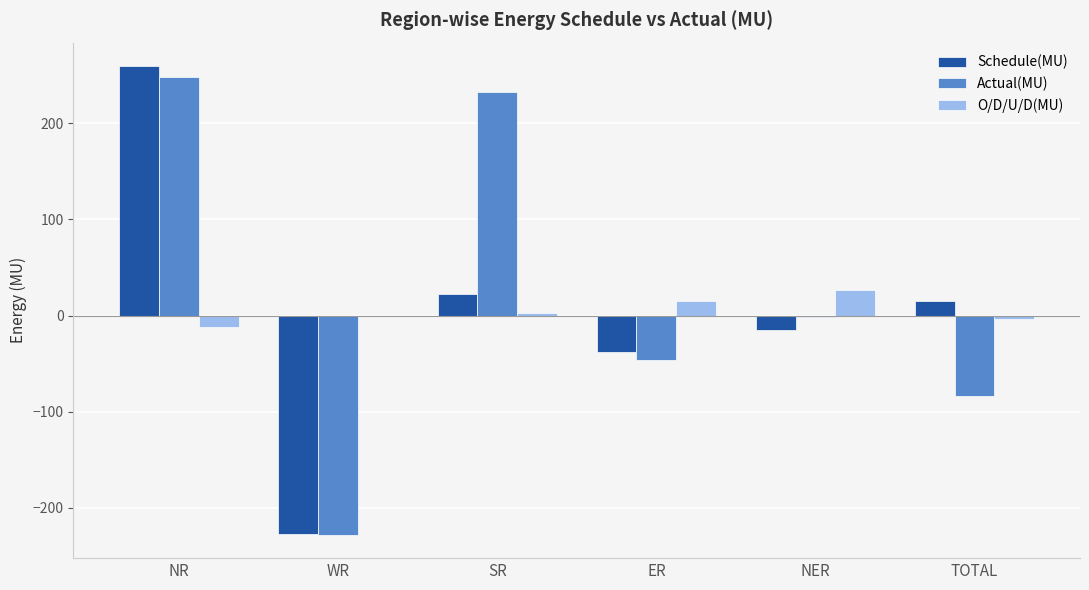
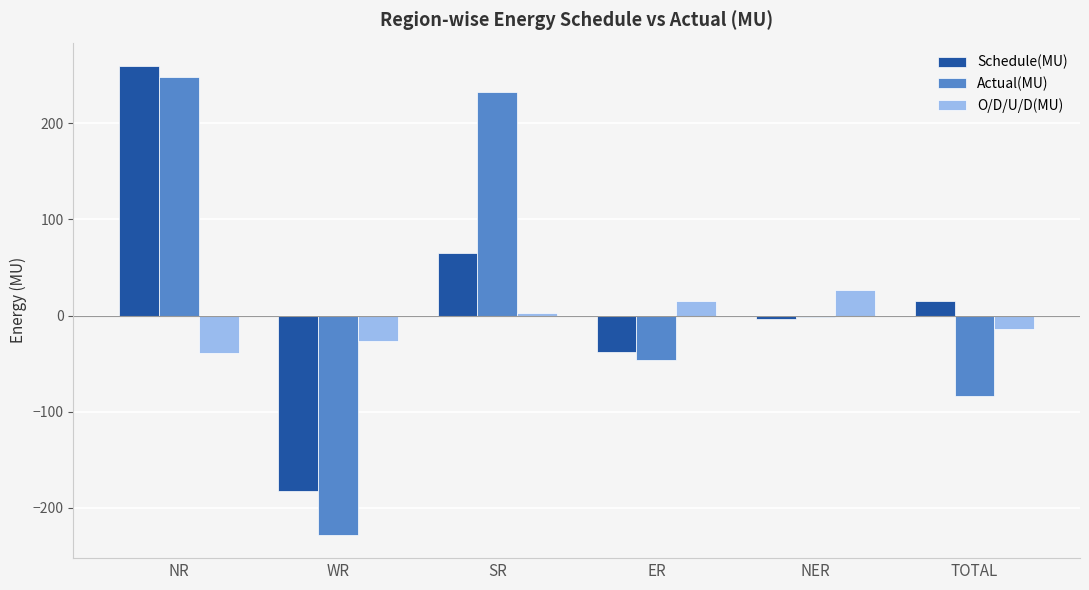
  {
    "Schedule(MU)": {
      "NR": 260,
-     "WR": -230,
-     "SR": 20,
+     "WR": -180,
+     "SR": 70,
      "ER": -40,
-     "NER": -10,
+     "NER": 0,
      "TOTAL": 10
    },
    "Actual(MU)": {
      "NR": 250,
      "WR": -230,
      "SR": 230,
      "ER": -50,
      "TOTAL": -80
    },
    "O/D/U/D(MU)": {
-     "NR": -10,
-     "WR": 0,
+     "NR": -40,
+     "WR": -30,
      "ER": 20,
      "NER": 30,
-     "TOTAL": 0
+     "TOTAL": -10
    }
  }
